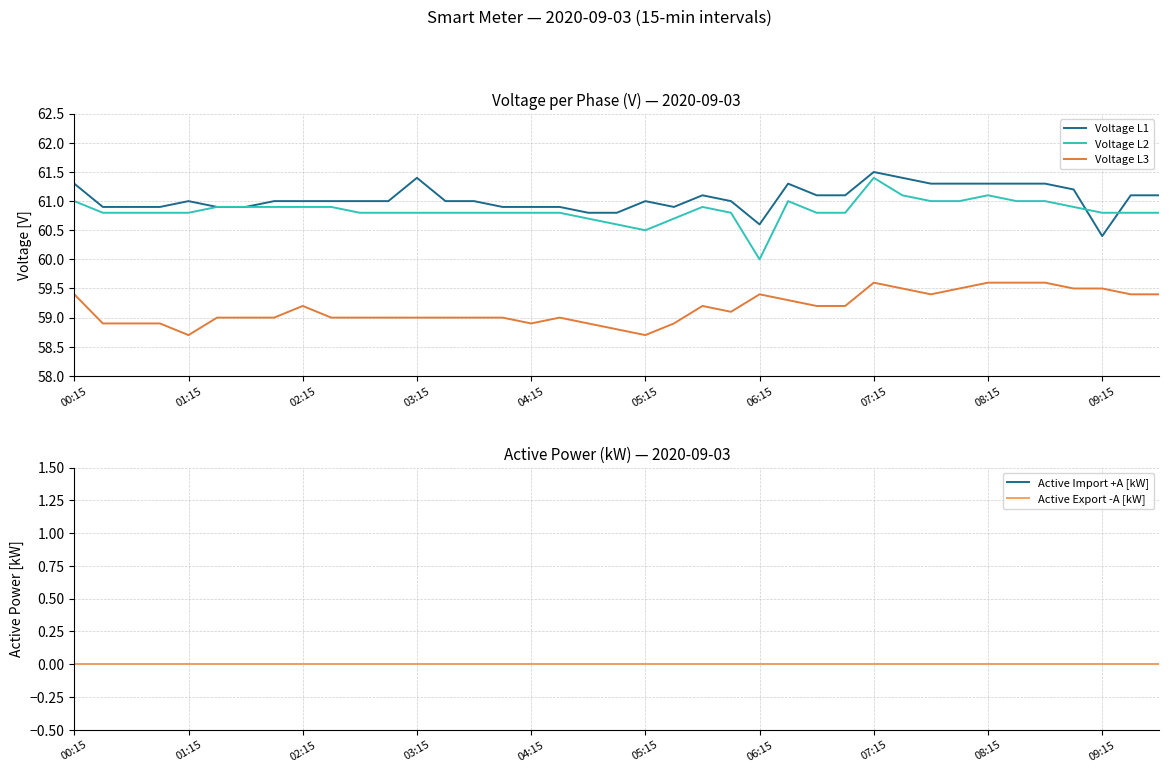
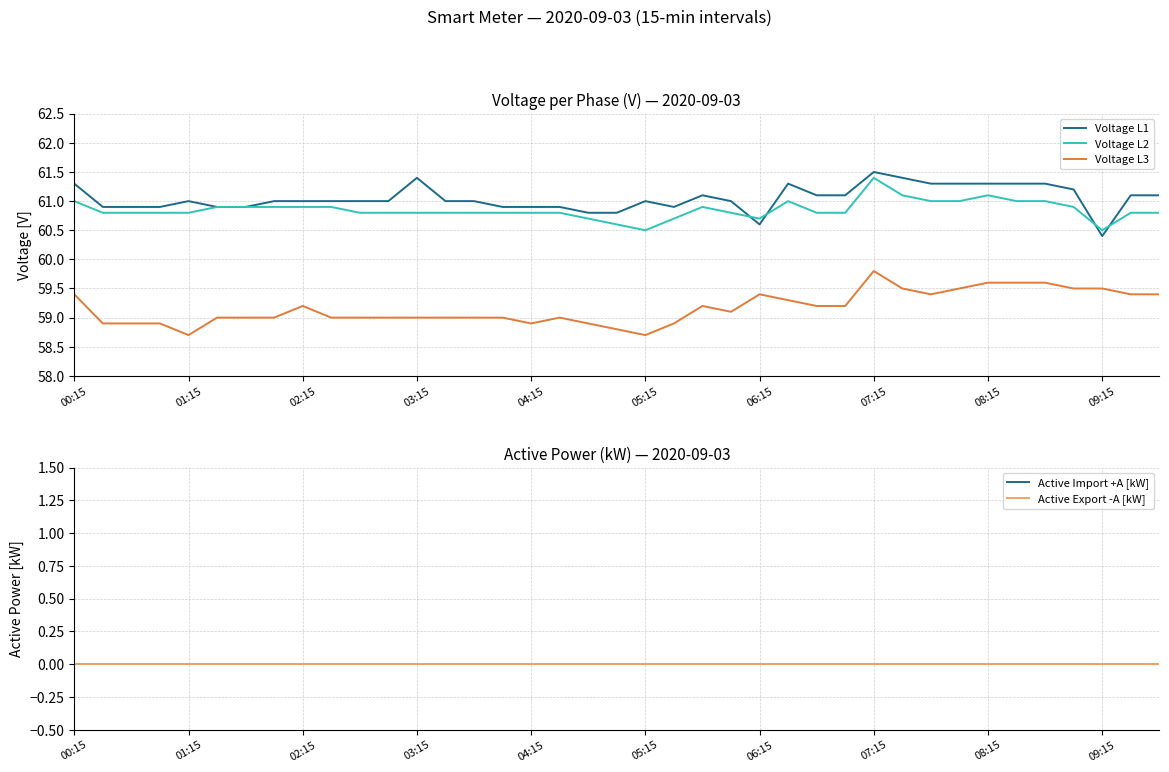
  {
    "Voltage per Phase (V) — 2020-09-03": {
      "Voltage L1": {
        "00:15": 61.3,
        "01:15": 61.0,
        "02:15": 61.0,
        "03:15": 61.4,
        "04:15": 60.9,
        "05:15": 61.0,
        "06:15": 60.6,
        "07:15": 61.5,
        "08:15": 61.3,
        "09:15": 60.4
      },
      "Voltage L2": {
        "00:15": 61.0,
        "01:15": 60.8,
        "02:15": 60.9,
        "03:15": 60.8,
        "04:15": 60.8,
        "05:15": 60.5,
-       "06:15": 60.0,
+       "06:15": 60.7,
        "07:15": 61.4,
        "08:15": 61.1,
-       "09:15": 60.8
+       "09:15": 60.5
      },
      "Voltage L3": {
        "00:15": 59.4,
        "01:15": 58.7,
        "02:15": 59.2,
        "03:15": 59.0,
        "04:15": 58.9,
        "05:15": 58.7,
        "06:15": 59.4,
-       "07:15": 59.6,
+       "07:15": 59.8,
        "08:15": 59.6,
        "09:15": 59.5
      }
    },
    "Active Power (kW) — 2020-09-03": {
      "00:15": 0.00,
      "01:15": 0.00,
      "02:15": 0.00,
      "03:15": 0.00,
      "04:15": 0.00,
      "05:15": 0.00,
      "06:15": 0.00,
      "07:15": 0.00,
      "08:15": 0.00,
      "09:15": 0.00
    }
  }
